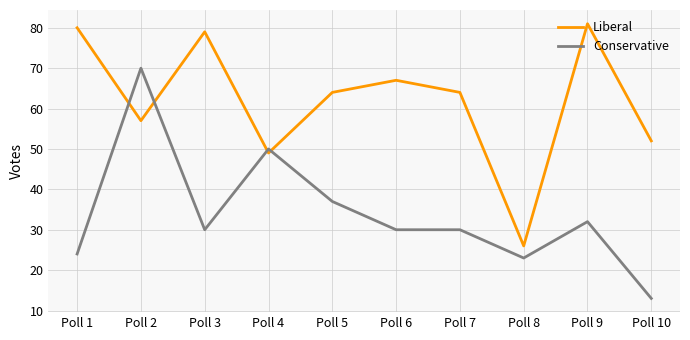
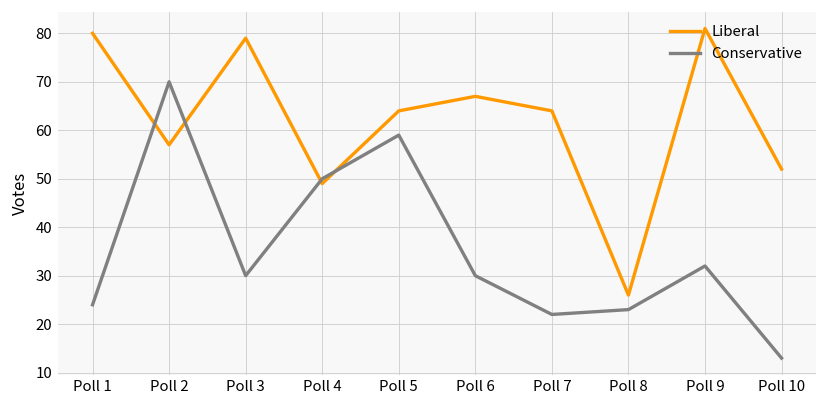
  {
    "Liberal": {
      "Poll 1": 80,
      "Poll 2": 57,
      "Poll 3": 79,
      "Poll 4": 49,
      "Poll 5": 64,
      "Poll 6": 67,
      "Poll 7": 64,
      "Poll 8": 26,
      "Poll 9": 81,
      "Poll 10": 52
    },
    "Conservative": {
      "Poll 1": 24,
      "Poll 2": 70,
      "Poll 3": 30,
      "Poll 4": 50,
-     "Poll 5": 37,
+     "Poll 5": 59,
      "Poll 6": 30,
-     "Poll 7": 30,
+     "Poll 7": 22,
      "Poll 8": 23,
      "Poll 9": 32,
      "Poll 10": 13
    }
  }
